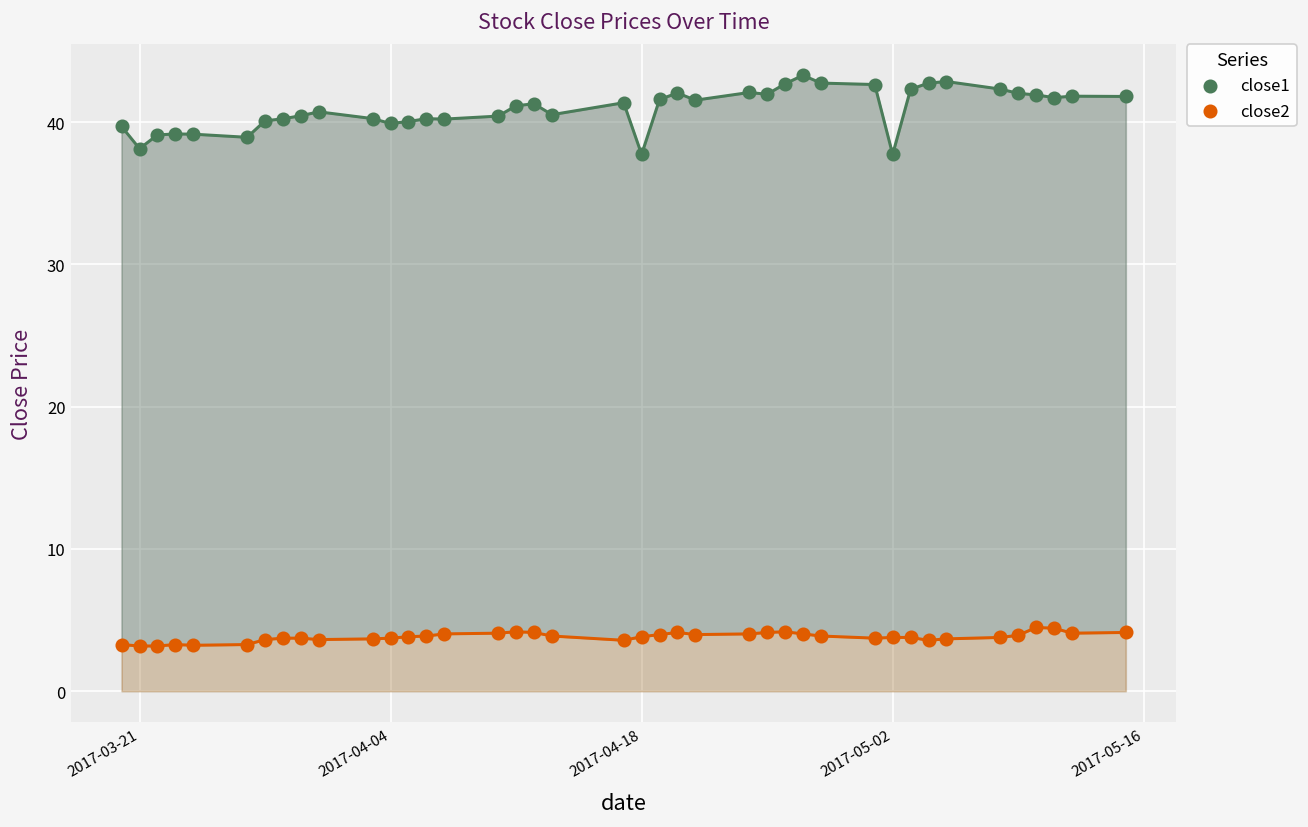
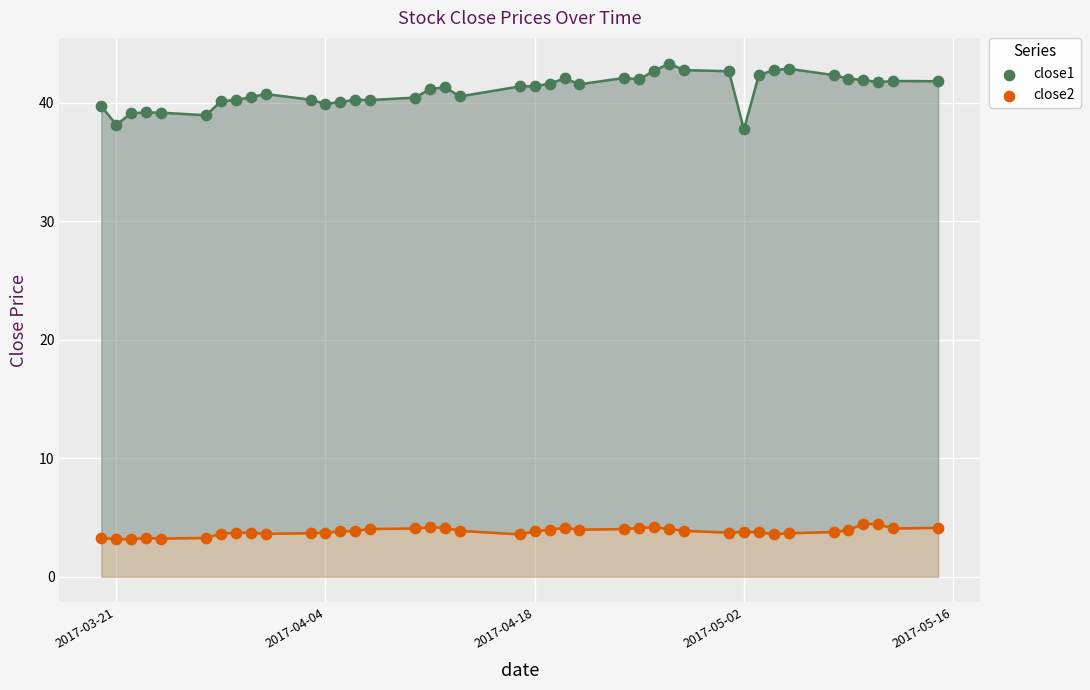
  {
    "close1": {
      "2017-03-21": 38.1,
      "2017-04-04": 39.9,
-     "2017-04-18": 37.7,
+     "2017-04-18": 41.4,
      "2017-05-02": 37.7
    },
    "close2": {
      "2017-03-21": 3.2,
      "2017-04-04": 3.7,
      "2017-04-18": 3.8,
      "2017-05-02": 3.8
    }
  }
